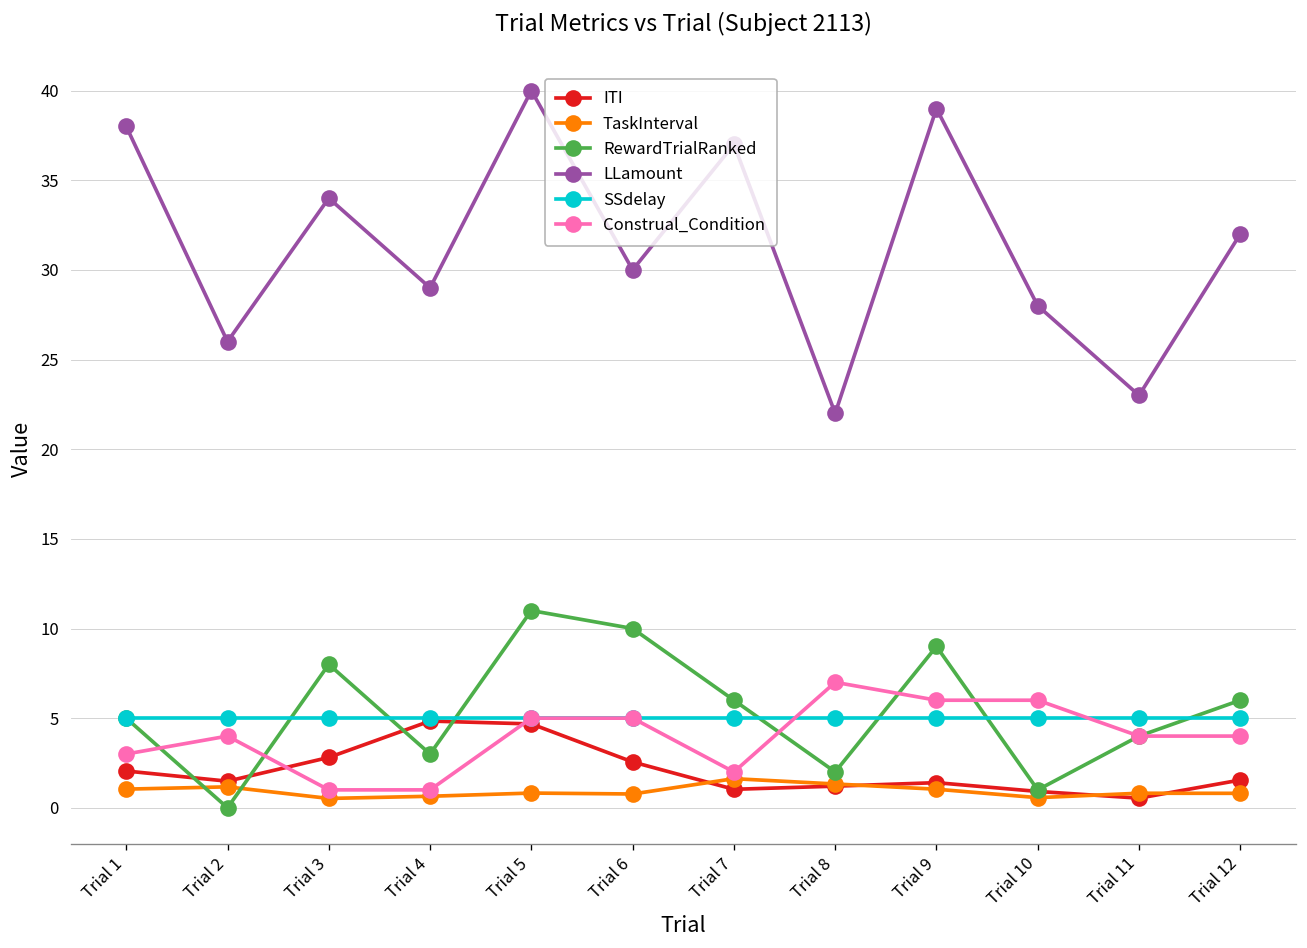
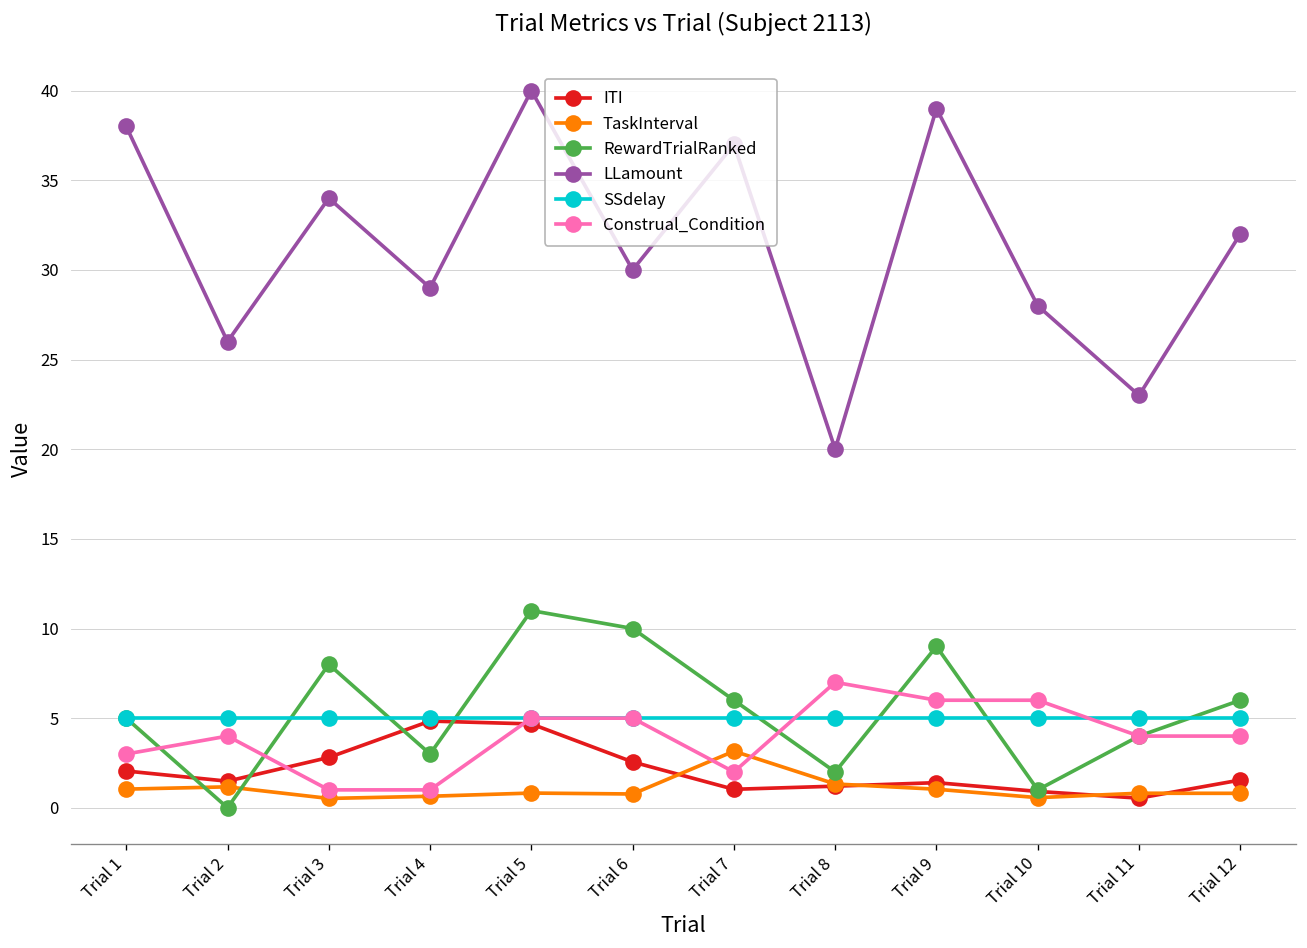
  {
    "ITI": {
      "Trial 1": 2.1,
      "Trial 2": 1.5,
      "Trial 3": 2.8,
      "Trial 5": 4.7,
      "Trial 6": 2.6,
      "Trial 7": 1.0,
      "Trial 9": 1.4,
      "Trial 11": 0.5,
      "Trial 12": 1.6
    },
    "TaskInterval": {
      "Trial 1": 1.0,
      "Trial 2": 1.2,
      "Trial 3": 0.5,
      "Trial 4": 0.6,
      "Trial 5": 0.8,
      "Trial 6": 0.8,
-     "Trial 7": 1.6,
+     "Trial 7": 3.2,
      "Trial 9": 1.0,
      "Trial 10": 0.6,
      "Trial 11": 0.8,
      "Trial 12": 0.8
    },
    "RewardTrialRanked": {
      "Trial 2": 0.0,
      "Trial 3": 8.0,
      "Trial 4": 3.0,
      "Trial 5": 11.0,
      "Trial 6": 10.0,
      "Trial 7": 6.0,
      "Trial 8": 2.0,
      "Trial 9": 9.0,
      "Trial 12": 6.0
    },
    "LLamount": {
      "Trial 1": 38,
      "Trial 2": 26,
      "Trial 3": 34,
      "Trial 4": 29,
      "Trial 5": 40,
      "Trial 6": 30,
-     "Trial 8": 22,
+     "Trial 8": 20,
      "Trial 9": 39,
      "Trial 10": 28,
      "Trial 11": 23,
      "Trial 12": 32
    },
    "SSdelay": {
      "Trial 2": 5.0,
      "Trial 3": 5.0,
      "Trial 7": 5.0,
      "Trial 8": 5.0,
      "Trial 9": 5.0,
      "Trial 10": 5.0,
      "Trial 11": 5.0,
      "Trial 12": 5.0
    },
    "Construal_Condition": {
      "Trial 1": 3.0,
      "Trial 2": 4.0,
      "Trial 3": 1.0,
      "Trial 4": 1.0,
      "Trial 7": 2.0,
      "Trial 8": 7.0,
      "Trial 9": 6.0,
      "Trial 10": 6.0,
      "Trial 12": 4.0
    }
  }
